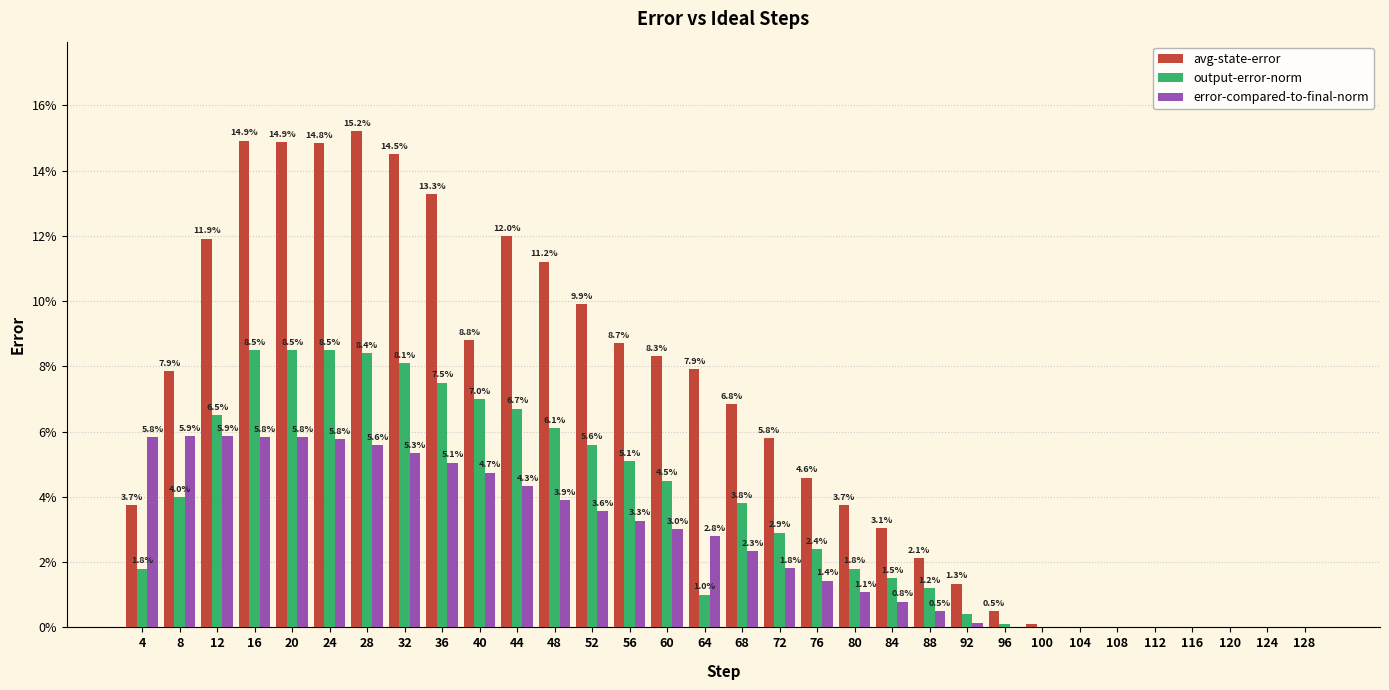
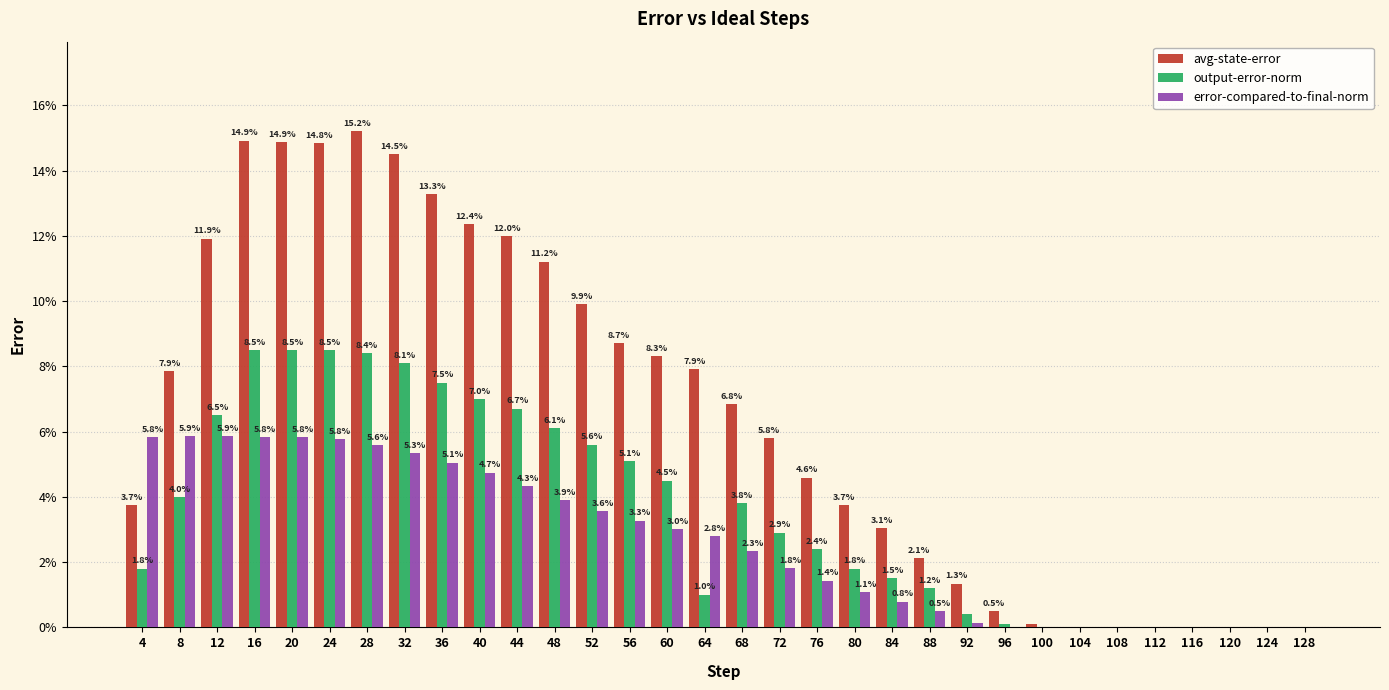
  {
    "avg-state-error": {
      "4": "3.7%",
      "8": "7.9%",
      "12": "11.9%",
      "16": "14.9%",
      "20": "14.9%",
      "24": "14.8%",
      "28": "15.2%",
      "32": "14.5%",
      "36": "13.3%",
-     "40": "8.8%",
+     "40": "12.4%",
      "44": "12.0%",
      "48": "11.2%",
      "52": "9.9%",
      "56": "8.7%",
      "60": "8.3%",
      "64": "7.9%",
      "68": "6.8%",
      "72": "5.8%",
      "76": "4.6%",
      "80": "3.7%",
      "84": "3.1%",
      "88": "2.1%",
      "92": "1.3%",
      "96": "0.5%"
    },
    "output-error-norm": {
      "4": "1.8%",
      "8": "4.0%",
      "12": "6.5%",
      "16": "8.5%",
      "20": "8.5%",
      "24": "8.5%",
      "28": "8.4%",
      "32": "8.1%",
      "36": "7.5%",
      "40": "7.0%",
      "44": "6.7%",
      "48": "6.1%",
      "52": "5.6%",
      "56": "5.1%",
      "60": "4.5%",
      "64": "1.0%",
      "68": "3.8%",
      "72": "2.9%",
      "76": "2.4%",
      "80": "1.8%",
      "84": "1.5%",
      "88": "1.2%"
    },
    "error-compared-to-final-norm": {
      "4": "5.8%",
      "8": "5.9%",
      "12": "5.9%",
      "16": "5.8%",
      "20": "5.8%",
      "24": "5.8%",
      "28": "5.6%",
      "32": "5.3%",
      "36": "5.1%",
      "40": "4.7%",
      "44": "4.3%",
      "48": "3.9%",
      "52": "3.6%",
      "56": "3.3%",
      "60": "3.0%",
      "64": "2.8%",
      "68": "2.3%",
      "72": "1.8%",
      "76": "1.4%",
      "80": "1.1%",
      "84": "0.8%",
      "88": "0.5%"
    }
  }
